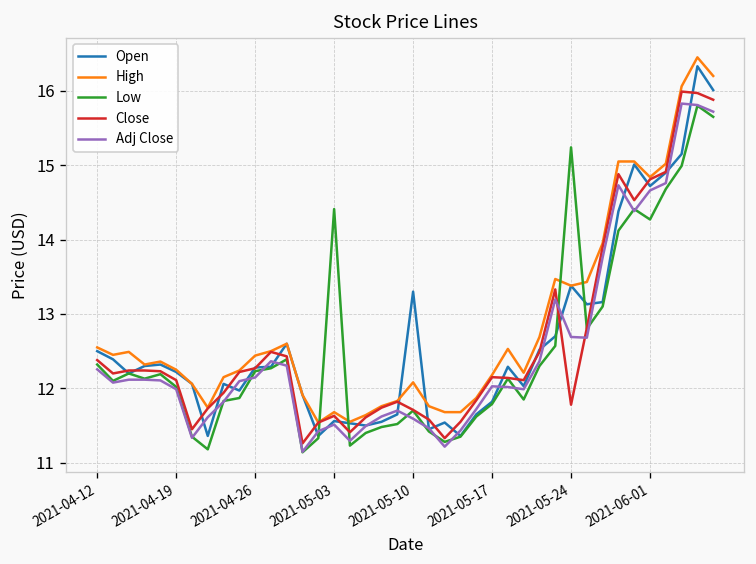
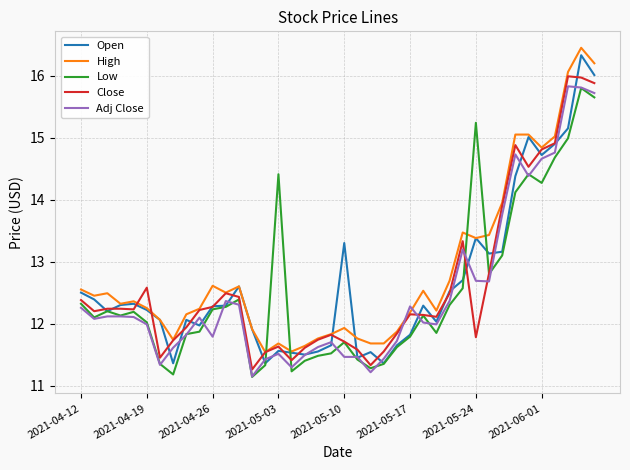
  {
    "Open": {
      "2021-04-12": 12.5,
      "2021-05-03": 11.6,
      "2021-05-10": 13.3,
      "2021-06-01": 14.7
    },
    "High": {
      "2021-04-12": 12.6,
-     "2021-04-26": 12.4,
+     "2021-04-26": 12.6,
      "2021-05-03": 11.7,
-     "2021-05-10": 12.1
+     "2021-05-10": 11.9
    },
    "Low": {
      "2021-04-12": 12.3,
      "2021-05-03": 14.4,
      "2021-05-24": 15.2,
      "2021-06-01": 14.3
    },
    "Close": {
      "2021-04-12": 12.4,
-     "2021-04-19": 12.1,
+     "2021-04-19": 12.6,
      "2021-05-03": 11.6,
      "2021-05-24": 11.8
    },
    "Adj Close": {
      "2021-04-12": 12.3,
-     "2021-04-26": 12.1,
+     "2021-04-26": 11.8,
      "2021-05-03": 11.5,
-     "2021-05-10": 11.6,
-     "2021-05-17": 12.0,
+     "2021-05-10": 11.5,
+     "2021-05-17": 12.3,
      "2021-05-24": 12.7,
      "2021-06-01": 14.7
    }
  }
